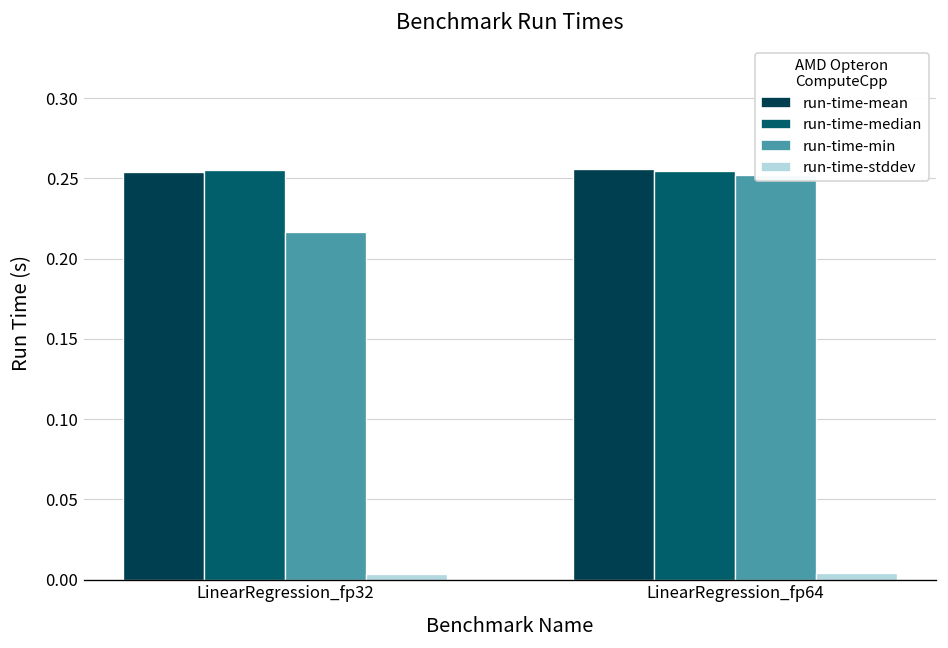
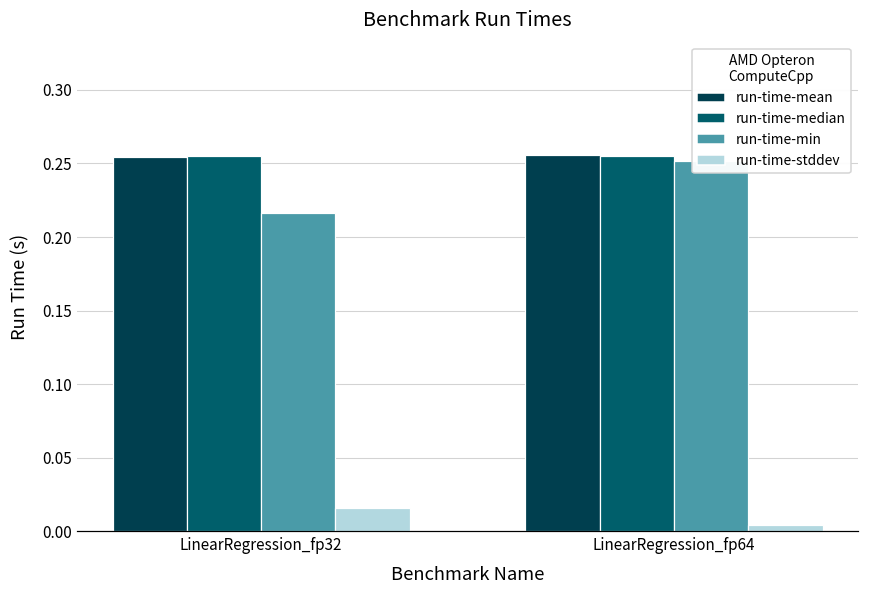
  {
    "run-time-min": {
      "LinearRegression_fp32": 0.216
    },
    "run-time-stddev": {
-     "LinearRegression_fp32": 0.004,
+     "LinearRegression_fp32": 0.016,
      "LinearRegression_fp64": 0.004
    }
  }
